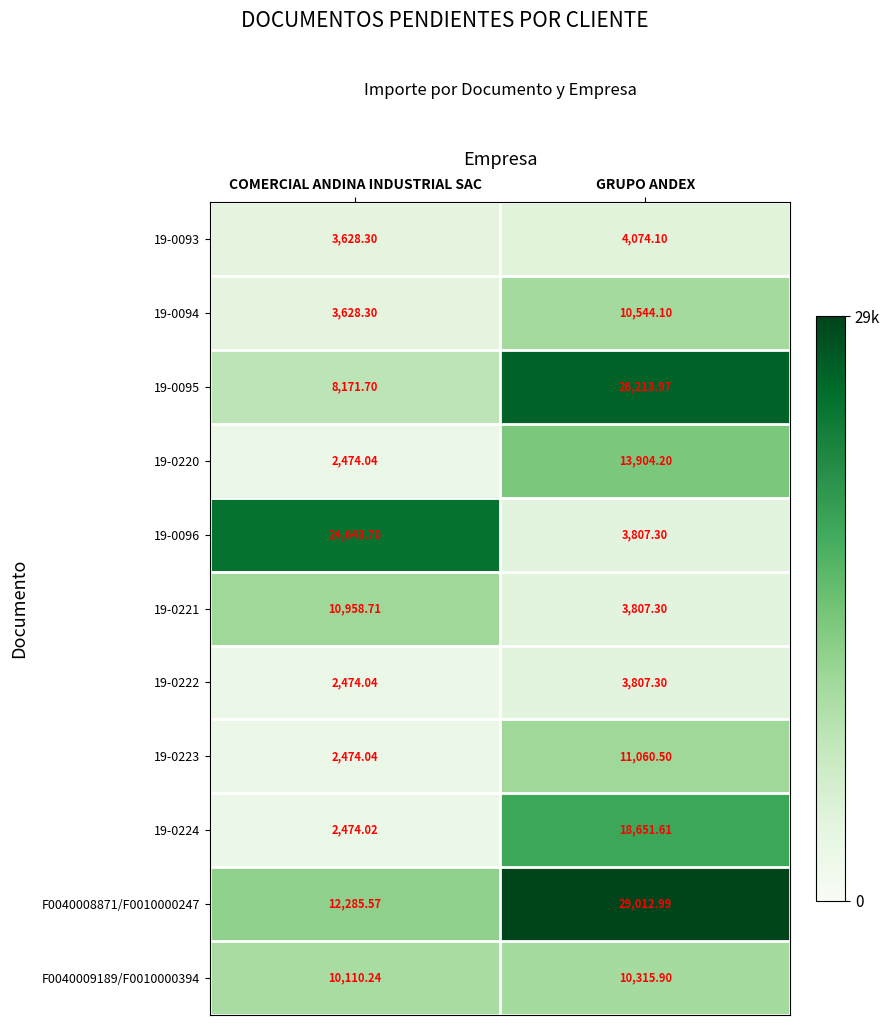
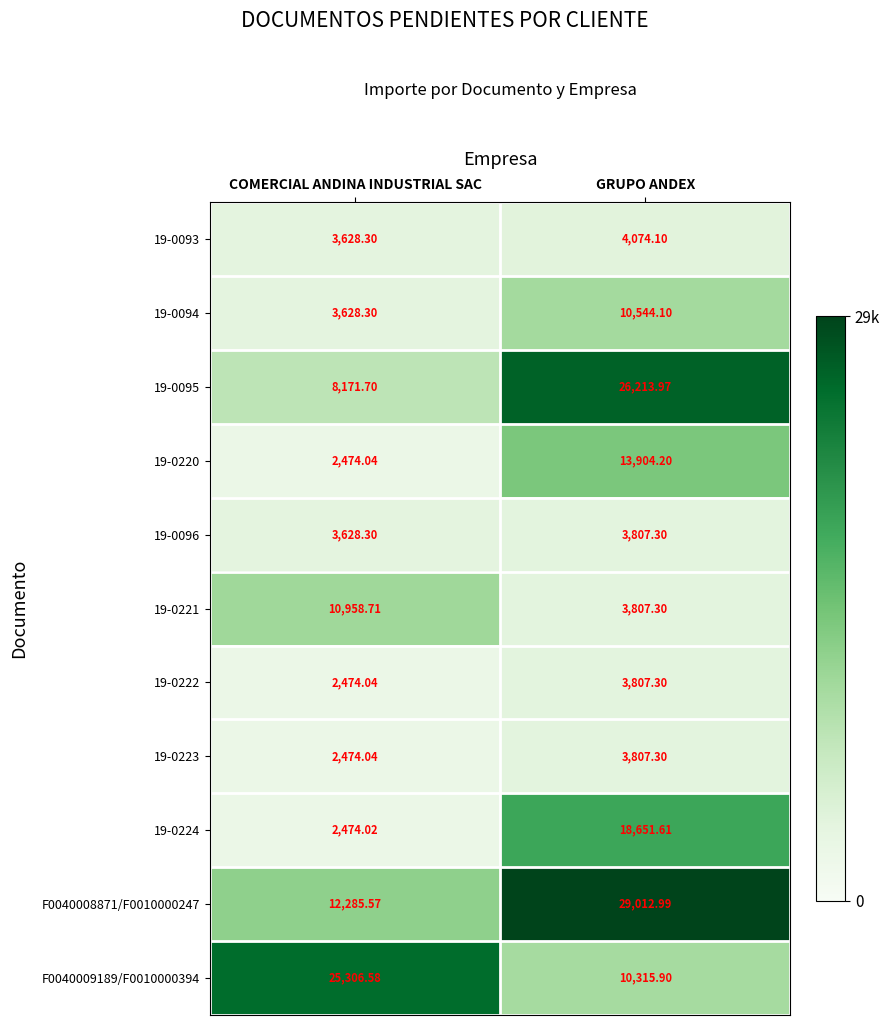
  {
    "19-0093": {
      "COMERCIAL ANDINA INDUSTRIAL SAC": "3,628.30",
      "GRUPO ANDEX": "4,074.10"
    },
    "19-0094": {
      "COMERCIAL ANDINA INDUSTRIAL SAC": "3,628.30",
      "GRUPO ANDEX": "10,544.10"
    },
    "19-0095": {
      "COMERCIAL ANDINA INDUSTRIAL SAC": "8,171.70",
      "GRUPO ANDEX": "26,213.97"
    },
    "19-0220": {
      "COMERCIAL ANDINA INDUSTRIAL SAC": "2,474.04",
      "GRUPO ANDEX": "13,904.20"
    },
    "19-0096": {
-     "COMERCIAL ANDINA INDUSTRIAL SAC": "24,643.70",
+     "COMERCIAL ANDINA INDUSTRIAL SAC": "3,628.30",
      "GRUPO ANDEX": "3,807.30"
    },
    "19-0221": {
      "COMERCIAL ANDINA INDUSTRIAL SAC": "10,958.71",
      "GRUPO ANDEX": "3,807.30"
    },
    "19-0222": {
      "COMERCIAL ANDINA INDUSTRIAL SAC": "2,474.04",
      "GRUPO ANDEX": "3,807.30"
    },
    "19-0223": {
      "COMERCIAL ANDINA INDUSTRIAL SAC": "2,474.04",
-     "GRUPO ANDEX": "11,060.50"
+     "GRUPO ANDEX": "3,807.30"
    },
    "19-0224": {
      "COMERCIAL ANDINA INDUSTRIAL SAC": "2,474.02",
      "GRUPO ANDEX": "18,651.61"
    },
    "F0040008871/F0010000247": {
      "COMERCIAL ANDINA INDUSTRIAL SAC": "12,285.57",
      "GRUPO ANDEX": "29,012.99"
    },
    "F0040009189/F0010000394": {
-     "COMERCIAL ANDINA INDUSTRIAL SAC": "10,110.24",
+     "COMERCIAL ANDINA INDUSTRIAL SAC": "25,306.58",
      "GRUPO ANDEX": "10,315.90"
    }
  }
